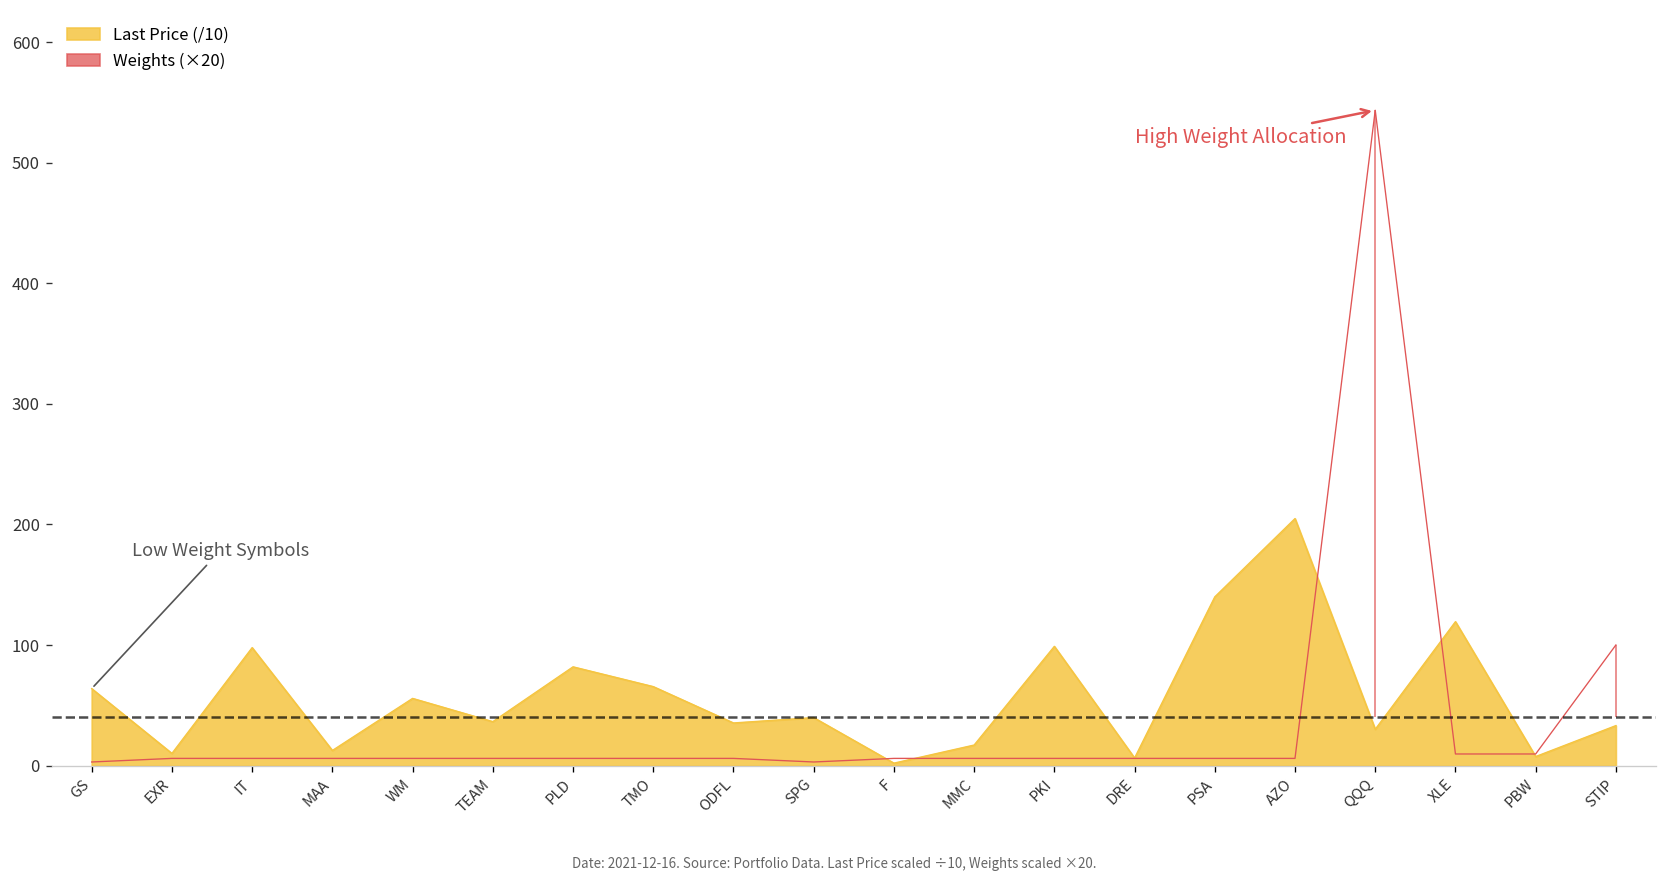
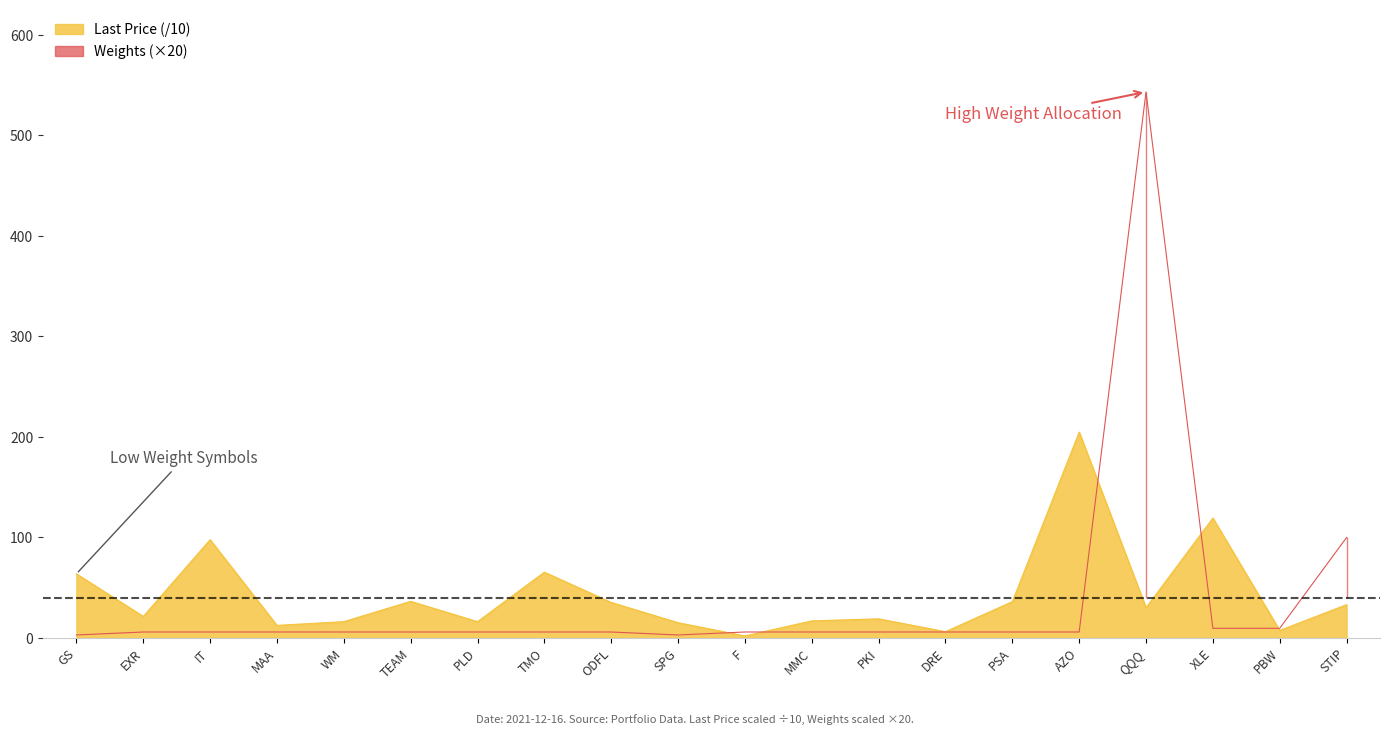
  {
    "Last Price (/10)": {
      "GS": 64,
-     "EXR": 10,
+     "EXR": 21,
      "IT": 98,
      "MAA": 13,
-     "WM": 56,
+     "WM": 16,
      "TEAM": 36,
-     "PLD": 82,
+     "PLD": 16,
      "TMO": 66,
      "ODFL": 35,
-     "SPG": 40,
+     "SPG": 15,
      "F": 2,
      "MMC": 17,
-     "PKI": 99,
-     "PSA": 140,
+     "PKI": 19,
+     "PSA": 36,
      "AZO": 205,
      "QQQ": 30,
      "XLE": 119,
      "STIP": 33
    }
  }
